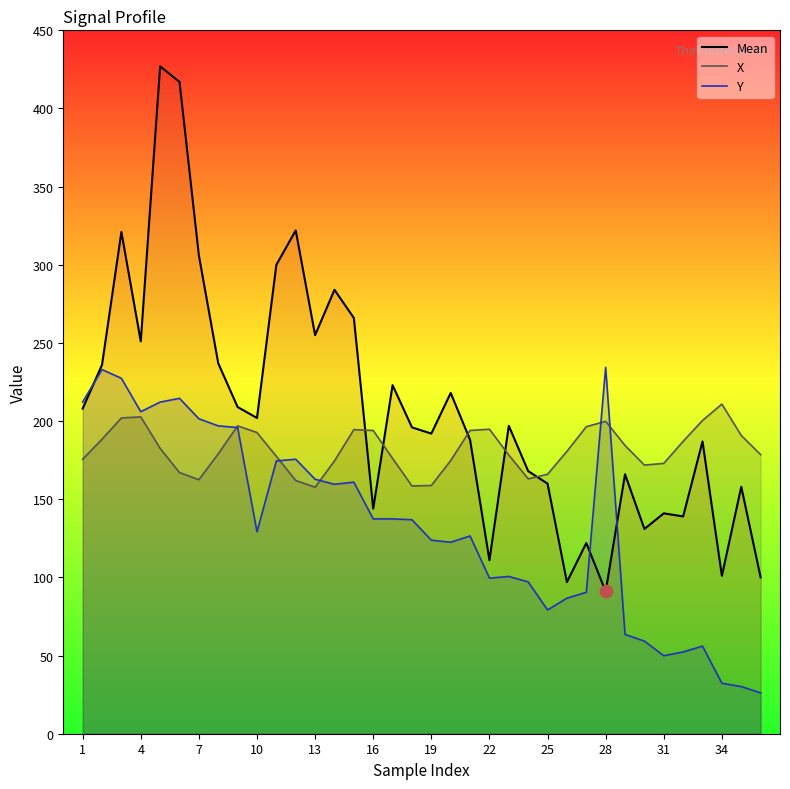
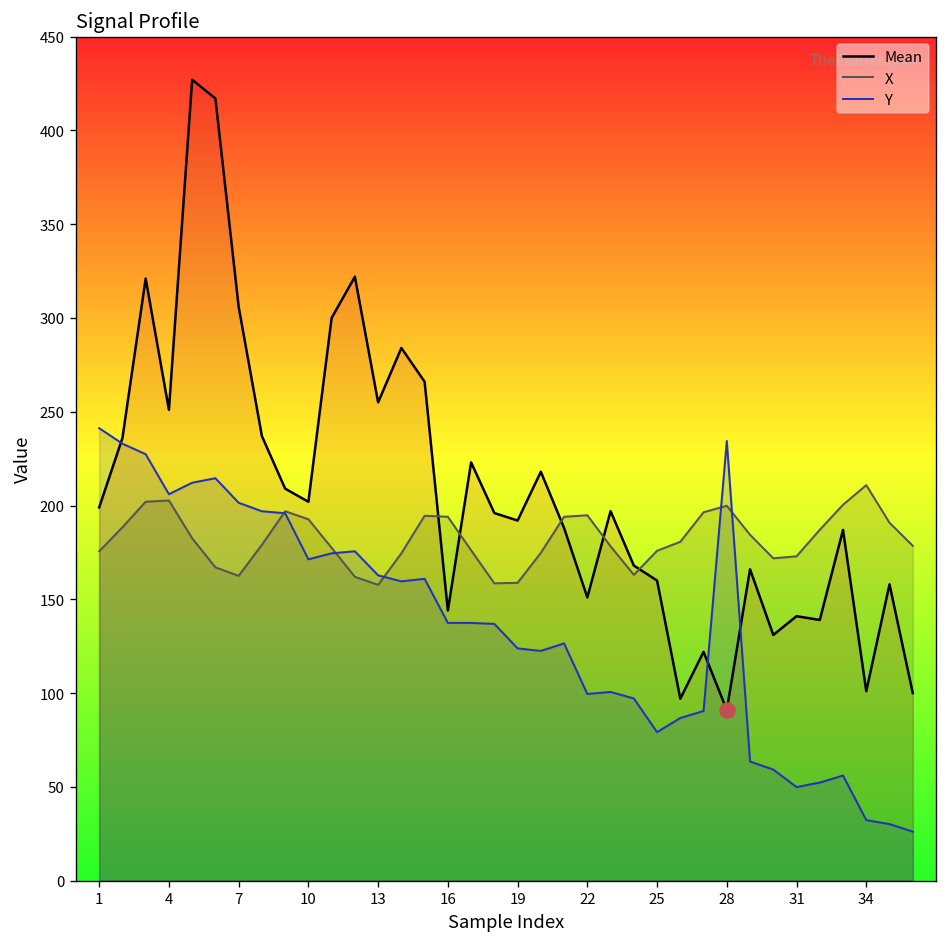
  {
    "Mean": {
-     "1": 208,
+     "1": 199,
      "4": 251,
      "7": 306,
      "10": 202,
      "13": 255,
      "16": 144,
      "19": 192,
-     "22": 111,
+     "22": 151,
      "25": 160,
      "31": 141,
      "34": 101
    },
    "X": {
      "1": 176,
      "4": 203,
      "7": 163,
      "10": 193,
      "13": 158,
      "16": 194,
      "19": 159,
      "22": 195,
-     "25": 166,
+     "25": 176,
      "28": 200,
      "31": 173,
      "34": 211
    },
    "Y": {
-     "1": 212,
+     "1": 241,
      "4": 206,
      "7": 201,
-     "10": 129,
+     "10": 171,
      "13": 163,
      "16": 137,
      "19": 124,
      "22": 100,
      "25": 79,
      "28": 234,
      "31": 50,
      "34": 32
    }
  }
